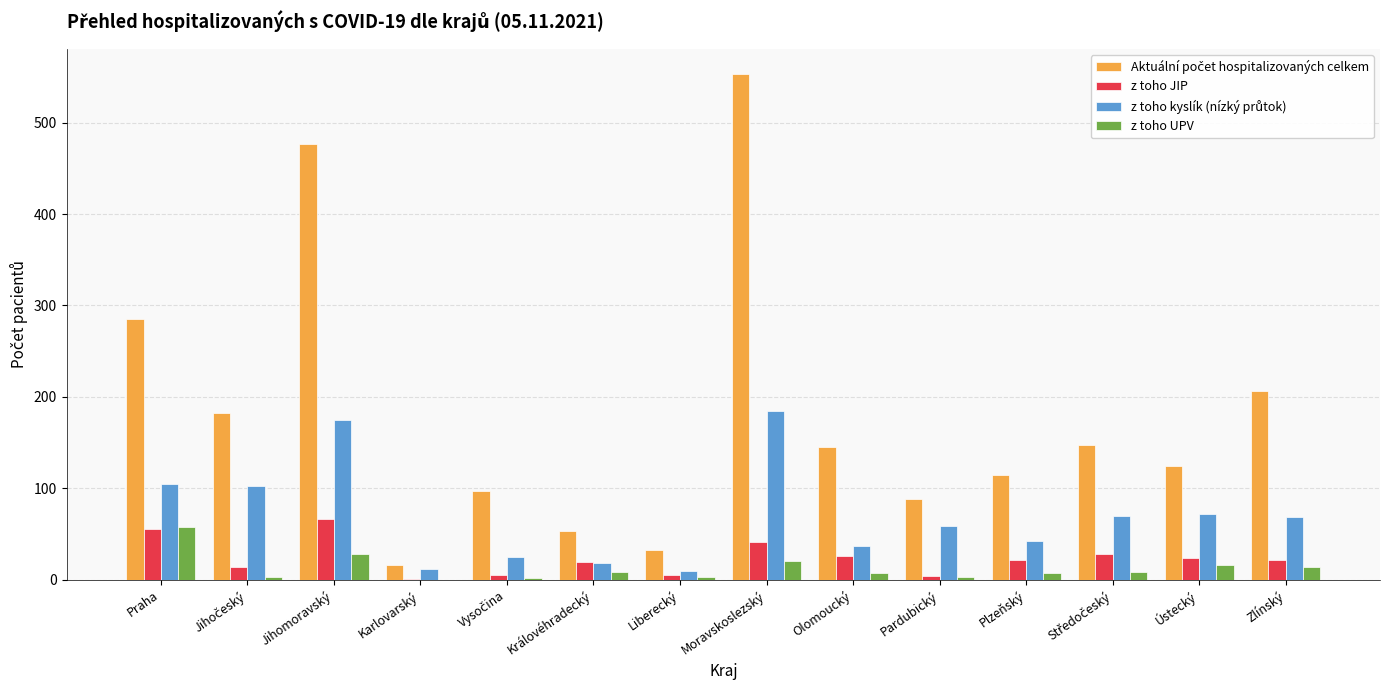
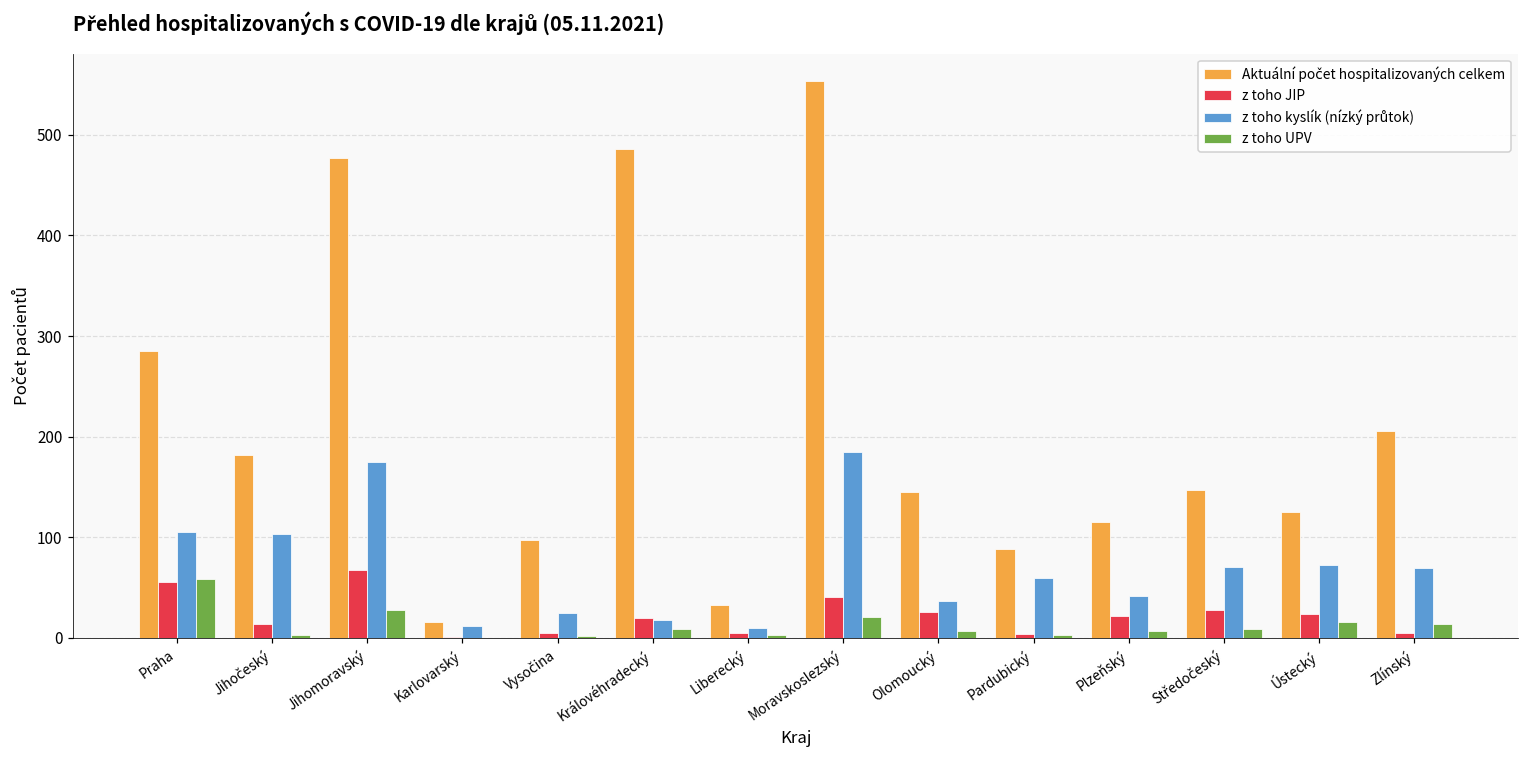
  {
    "Aktuální počet hospitalizovaných celkem": {
      "Praha": 290,
      "Jihočeský": 180,
      "Jihomoravský": 480,
      "Karlovarský": 20,
      "Vysočina": 100,
-     "Královéhradecký": 50,
+     "Královéhradecký": 490,
      "Liberecký": 30,
      "Moravskoslezský": 550,
      "Olomoucký": 150,
      "Pardubický": 90,
      "Plzeňský": 120,
      "Středočeský": 150,
      "Ústecký": 130,
      "Zlínský": 210
    },
    "z toho JIP": {
      "Praha": 60,
      "Jihočeský": 10,
      "Jihomoravský": 70,
      "Vysočina": 10,
      "Královéhradecký": 20,
      "Liberecký": 10,
      "Moravskoslezský": 40,
      "Olomoucký": 30,
      "Pardubický": 0,
      "Plzeňský": 20,
      "Středočeský": 30,
      "Ústecký": 20,
-     "Zlínský": 20
+     "Zlínský": 10
    },
    "z toho kyslík (nízký průtok)": {
      "Praha": 110,
      "Jihočeský": 100,
      "Jihomoravský": 180,
      "Karlovarský": 10,
      "Vysočina": 30,
      "Královéhradecký": 20,
      "Liberecký": 10,
      "Moravskoslezský": 190,
      "Olomoucký": 40,
      "Pardubický": 60,
      "Plzeňský": 40,
      "Středočeský": 70,
      "Ústecký": 70,
      "Zlínský": 70
    },
    "z toho UPV": {
      "Praha": 60,
      "Jihočeský": 0,
      "Jihomoravský": 30,
      "Karlovarský": 0,
      "Královéhradecký": 10,
      "Liberecký": 0,
      "Moravskoslezský": 20,
      "Olomoucký": 10,
      "Pardubický": 0,
      "Plzeňský": 10,
      "Středočeský": 10,
      "Ústecký": 20,
      "Zlínský": 10
    }
  }
